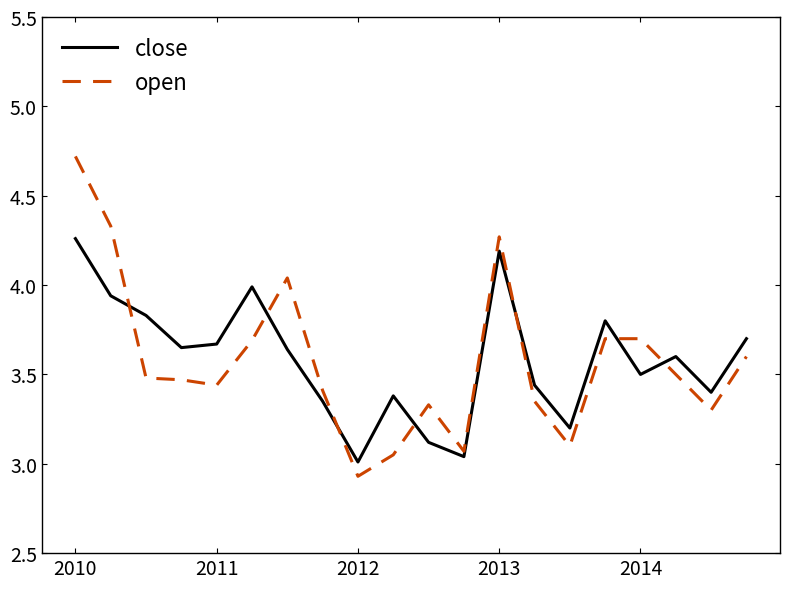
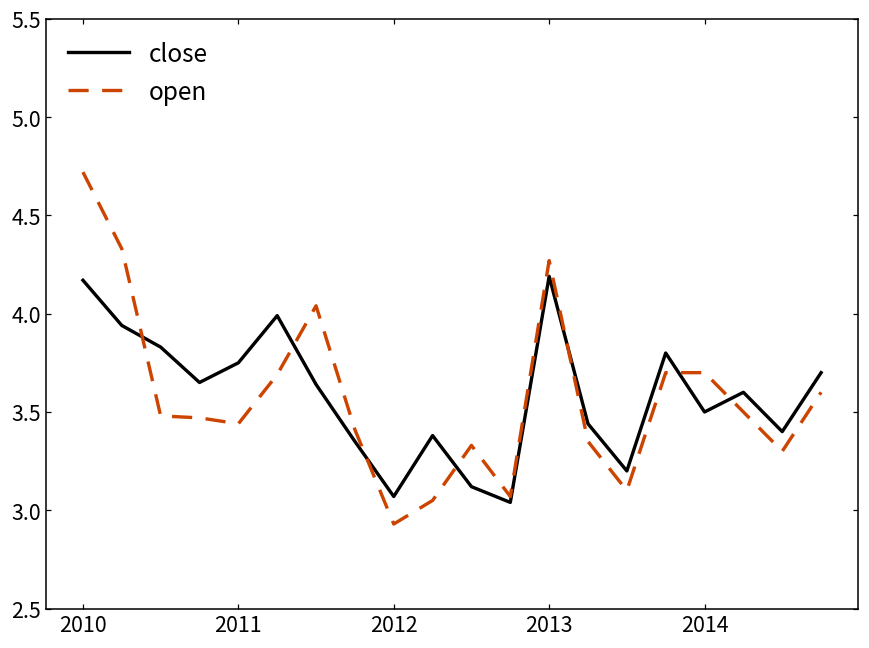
  {
    "close": {
-     "2010": 4.26,
-     "2011": 3.67,
-     "2012": 3.01,
+     "2010": 4.17,
+     "2011": 3.75,
+     "2012": 3.07,
      "2013": 4.19,
      "2014": 3.50
    },
    "open": {
      "2010": 4.72,
      "2011": 3.44,
      "2012": 2.93,
      "2013": 4.27,
      "2014": 3.70
    }
  }
